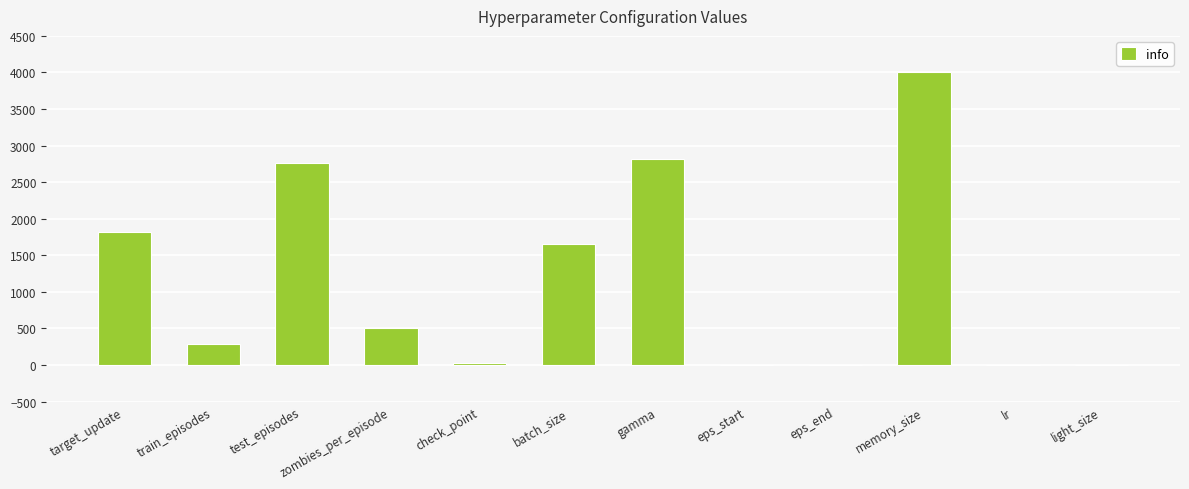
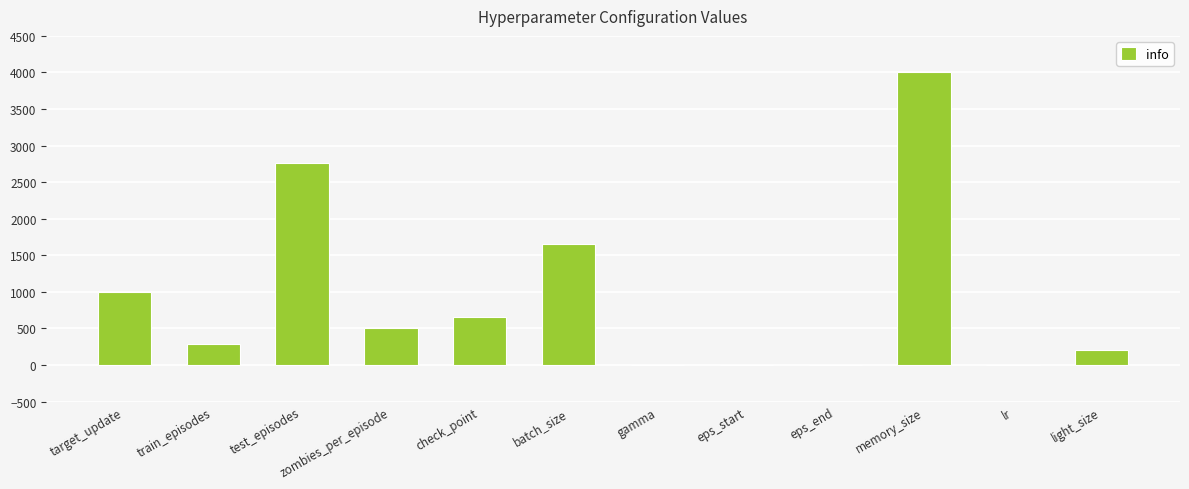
  {
-   "target_update": 1800,
+   "target_update": 1000,
    "train_episodes": 300,
    "test_episodes": 2800,
    "zombies_per_episode": 500,
-   "check_point": 0,
+   "check_point": 700,
    "batch_size": 1700,
-   "gamma": 2800,
+   "gamma": 0,
    "memory_size": 4000,
-   "light_size": 0
+   "light_size": 200
  }
